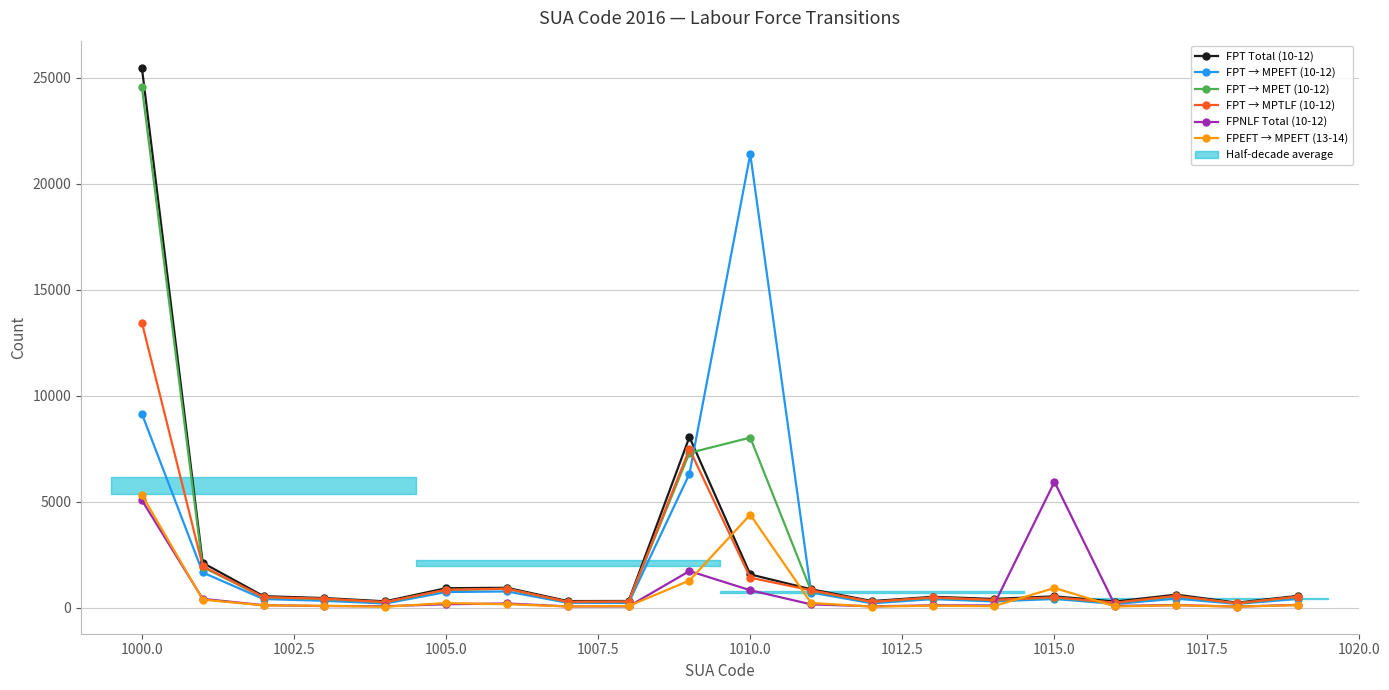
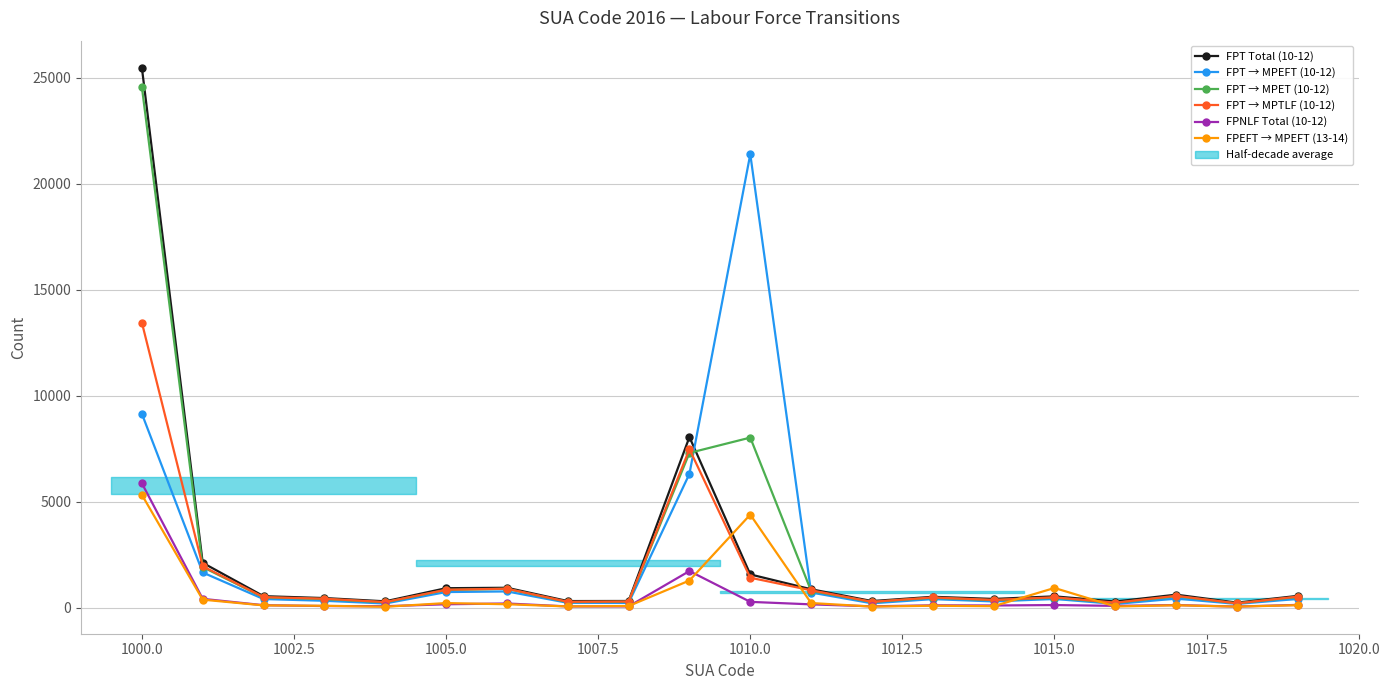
  {
    "FPT Total (10-12)": {
      "1000.0": 25500,
      "1010.0": 1600
    },
    "FPT → MPEFT (10-12)": {
      "1000.0": 9100,
      "1010.0": 21400
    },
    "FPT → MPET (10-12)": {
      "1000.0": 24600,
      "1010.0": 8000
    },
    "FPT → MPTLF (10-12)": {
      "1000.0": 13500,
      "1010.0": 1400
    },
    "FPNLF Total (10-12)": {
-     "1000.0": 5100,
-     "1010.0": 800,
-     "1015.0": 5900
+     "1000.0": 5900,
+     "1010.0": 300,
+     "1015.0": 100
    },
    "FPEFT → MPEFT (13-14)": {
      "1000.0": 5300,
      "1010.0": 4400,
      "1015.0": 900
    }
  }
